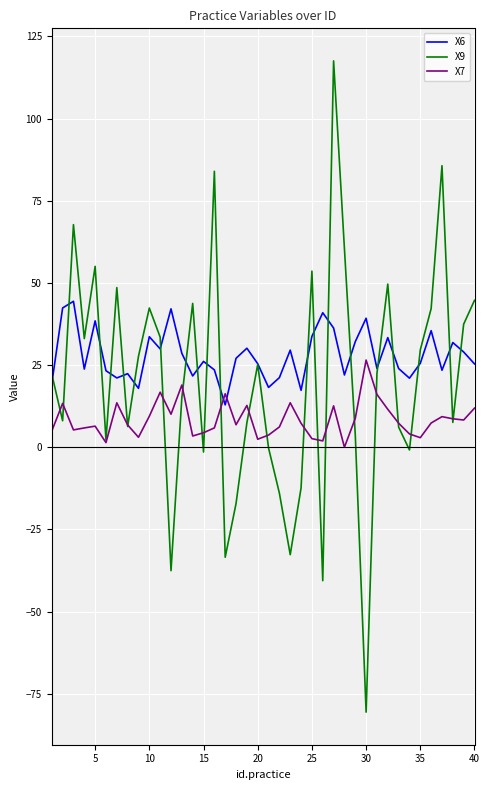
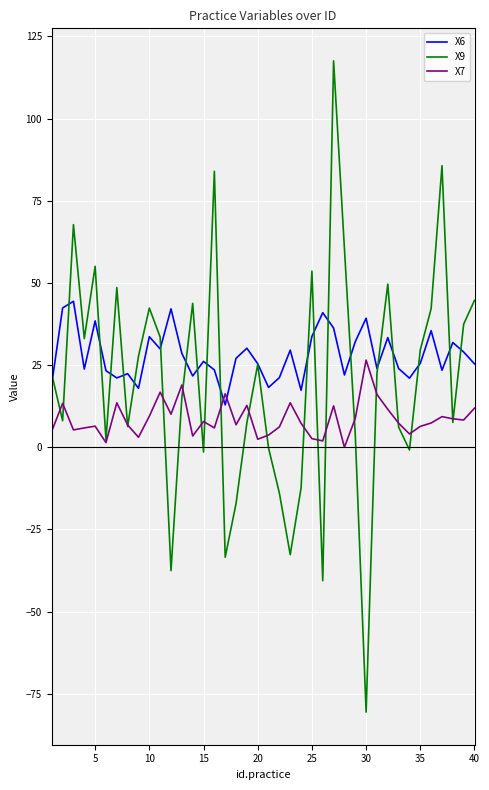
  {
    "X6": {
      "5": 38,
      "10": 34,
      "15": 26,
      "25": 34,
      "30": 39,
      "35": 26,
      "40": 25
    },
    "X9": {
      "5": 55,
      "10": 42,
      "15": -1,
      "25": 54,
      "30": -81,
      "35": 30,
      "40": 45
    },
    "X7": {
      "5": 6,
      "10": 9,
-     "15": 4,
+     "15": 8,
      "20": 2,
      "25": 3,
      "30": 27,
-     "35": 3,
+     "35": 6,
      "40": 12
    }
  }
